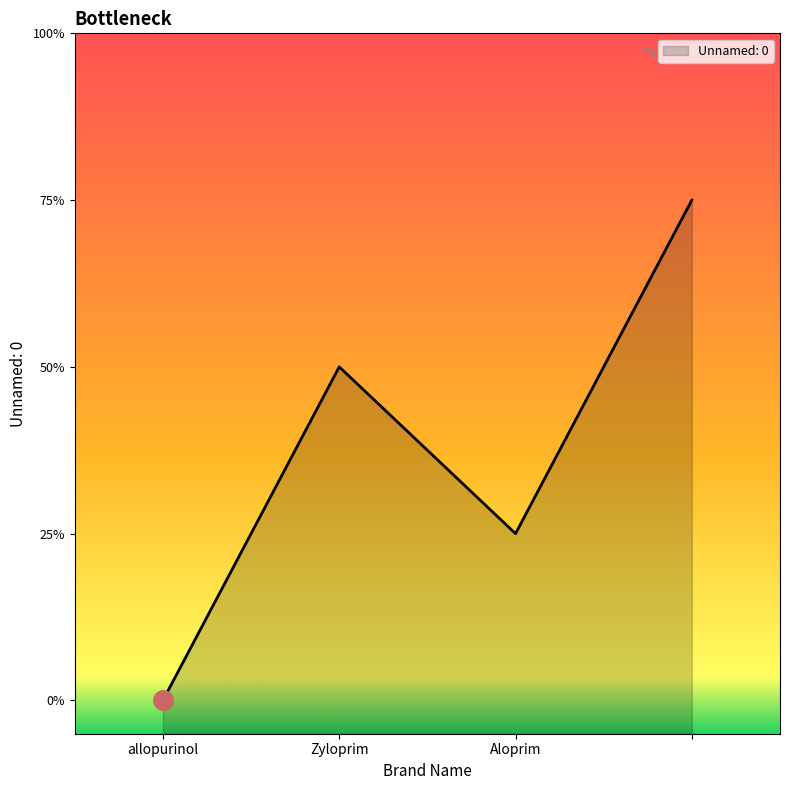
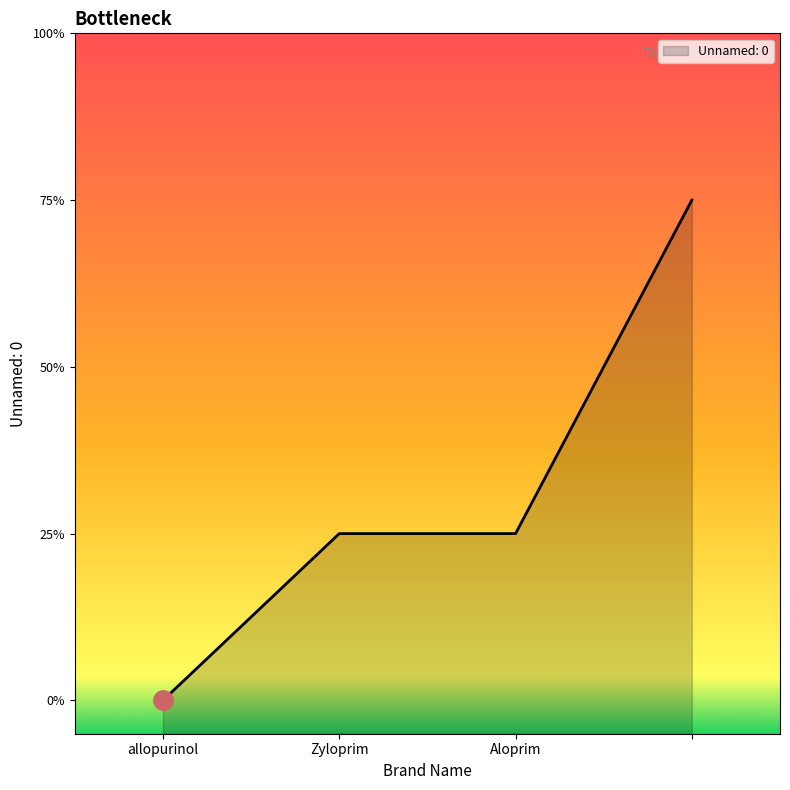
  {
    "Unnamed: 0": {
-     "Zyloprim": "50%",
+     "Zyloprim": "25%",
      "Aloprim": "25%"
    }
  }
